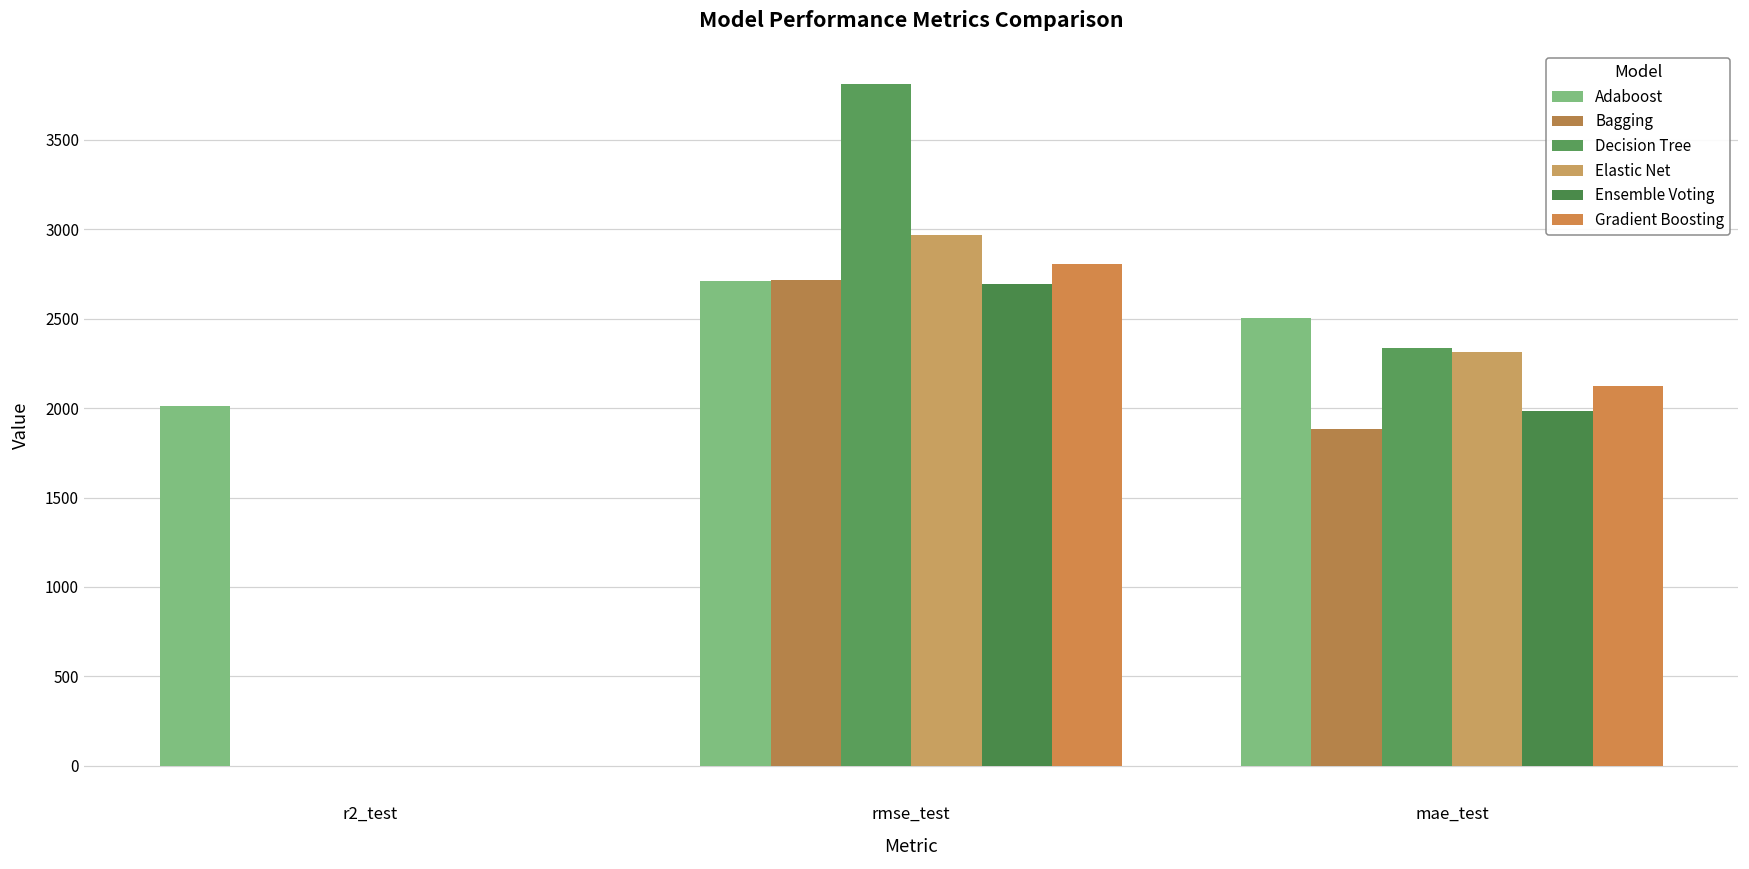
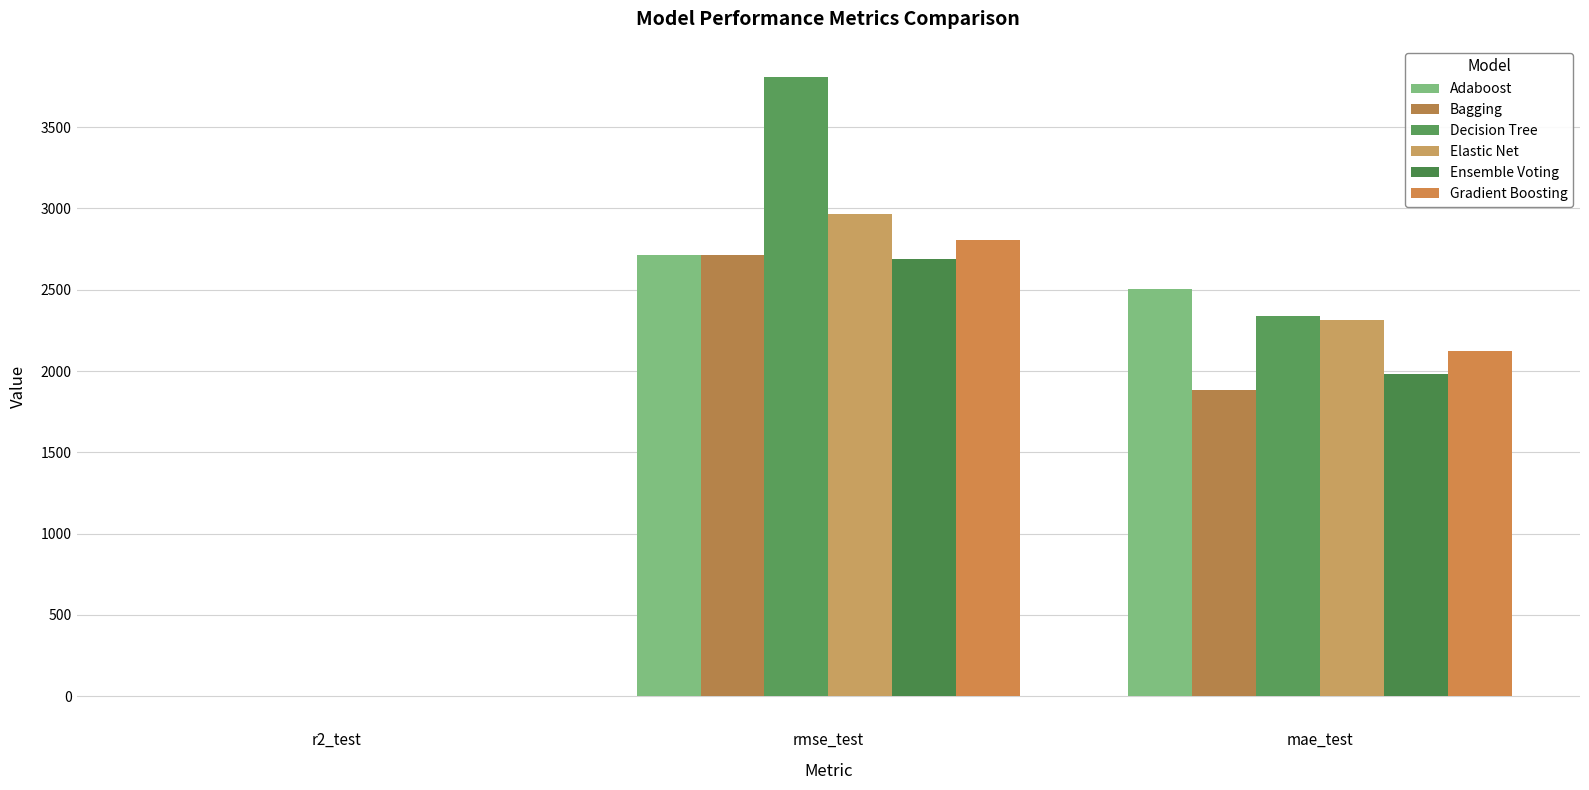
  {
    "Adaboost": {
-     "r2_test": 2010,
+     "r2_test": 0,
      "rmse_test": 2710,
      "mae_test": 2500
    }
  }
